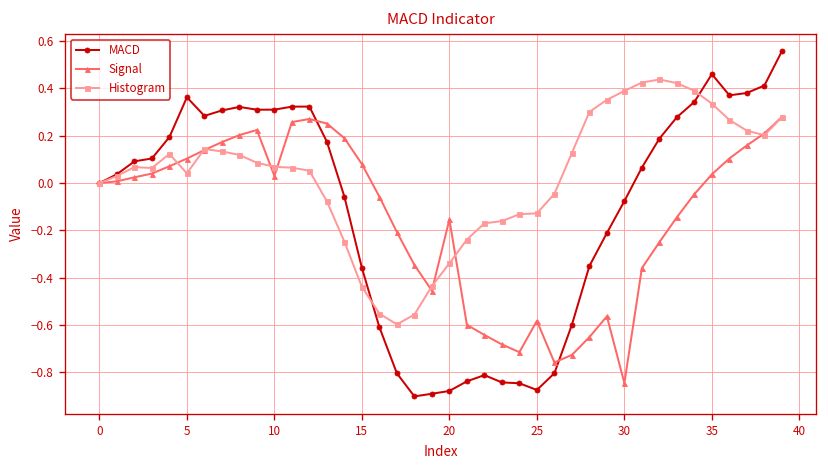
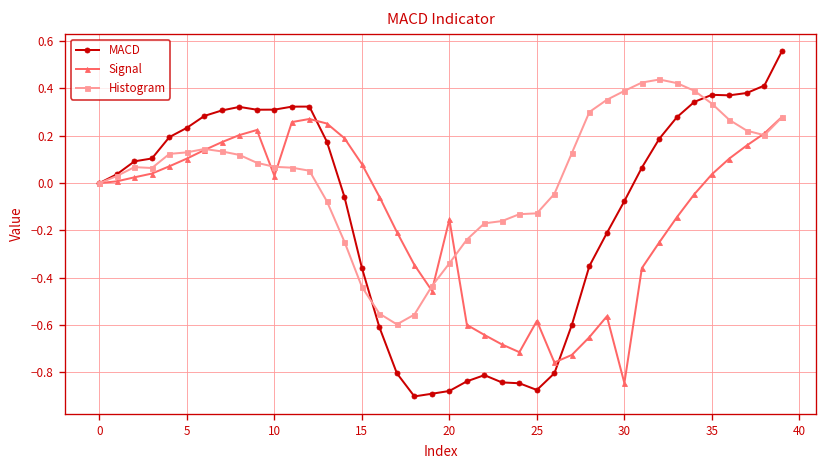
  {
    "MACD": {
-     "5": 0.36,
+     "5": 0.23,
      "10": 0.31,
      "15": -0.36,
      "20": -0.88,
      "25": -0.87,
      "30": -0.08,
-     "35": 0.46
+     "35": 0.37
    },
    "Signal": {
      "5": 0.10,
      "10": 0.03,
      "15": 0.08,
      "20": -0.15,
      "25": -0.58,
      "30": -0.85,
      "35": 0.04
    },
    "Histogram": {
-     "5": 0.04,
+     "5": 0.13,
      "10": 0.07,
      "15": -0.44,
      "20": -0.34,
      "25": -0.13,
      "30": 0.39,
      "35": 0.34
    }
  }
